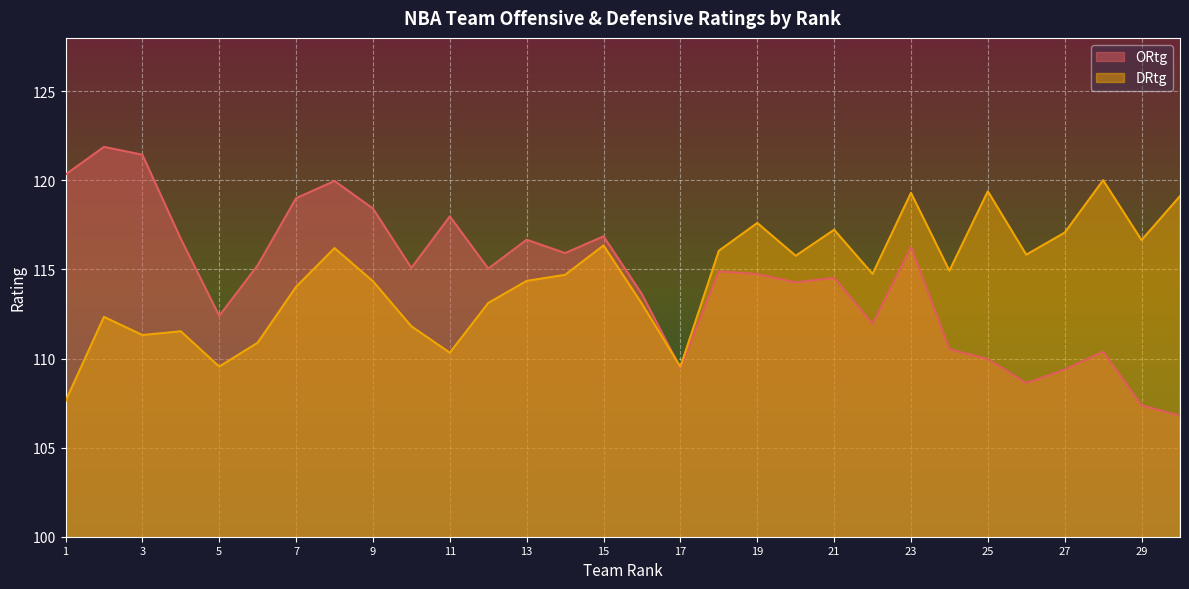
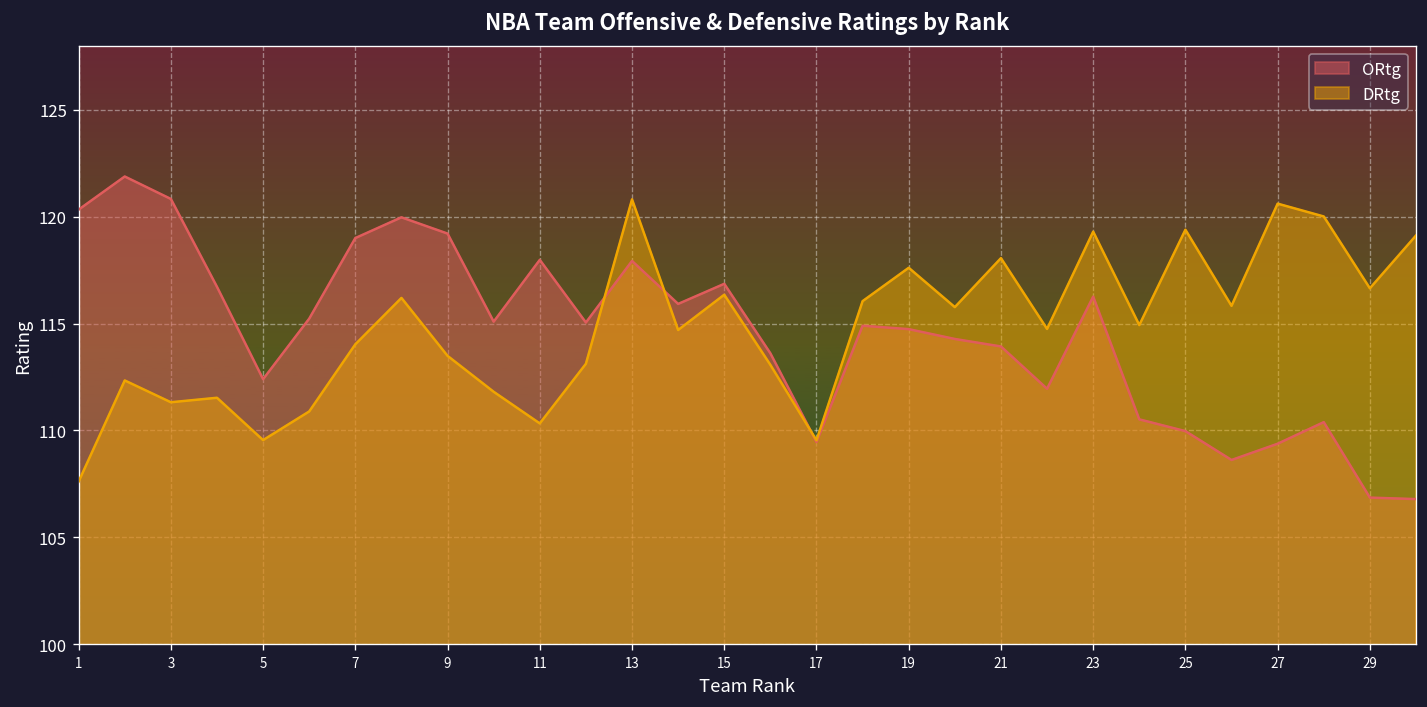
  {
    "ORtg": {
      "1": 120.3,
-     "3": 121.4,
+     "3": 120.8,
      "5": 112.4,
      "7": 119.0,
-     "9": 118.4,
+     "9": 119.2,
      "11": 118.0,
-     "13": 116.7,
+     "13": 117.9,
      "15": 116.9,
      "19": 114.7,
-     "21": 114.5,
+     "21": 113.9,
      "23": 116.3,
      "25": 110.0,
      "27": 109.4,
-     "29": 107.4
+     "29": 106.9
    },
    "DRtg": {
      "1": 107.6,
      "3": 111.3,
      "5": 109.6,
      "7": 114.0,
-     "9": 114.3,
+     "9": 113.5,
      "11": 110.3,
-     "13": 114.4,
+     "13": 120.8,
      "15": 116.4,
      "19": 117.6,
-     "21": 117.2,
+     "21": 118.1,
      "23": 119.3,
      "25": 119.4,
-     "27": 117.1,
+     "27": 120.6,
      "29": 116.7
    }
  }
